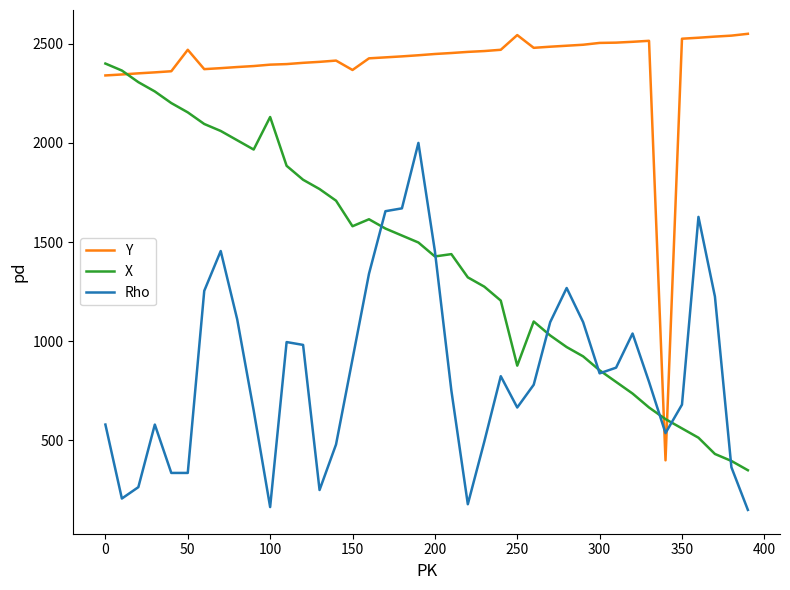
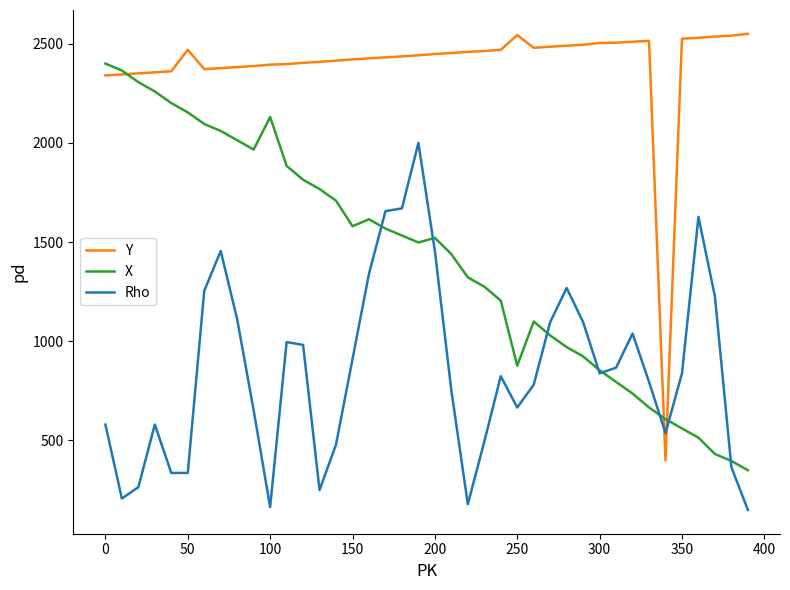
  {
    "Y": {
      "0": 2340,
      "50": 2470,
      "100": 2390,
-     "150": 2370,
+     "150": 2420,
      "200": 2450,
      "250": 2540,
      "300": 2500,
      "350": 2530
    },
    "X": {
      "0": 2400,
      "50": 2150,
      "100": 2130,
      "150": 1580,
-     "200": 1430,
+     "200": 1520,
      "250": 880,
      "300": 850,
      "350": 560
    },
    "Rho": {
      "0": 580,
      "50": 340,
      "100": 160,
      "150": 910,
      "200": 1460,
      "250": 670,
      "300": 840,
-     "350": 680
+     "350": 840
    }
  }
